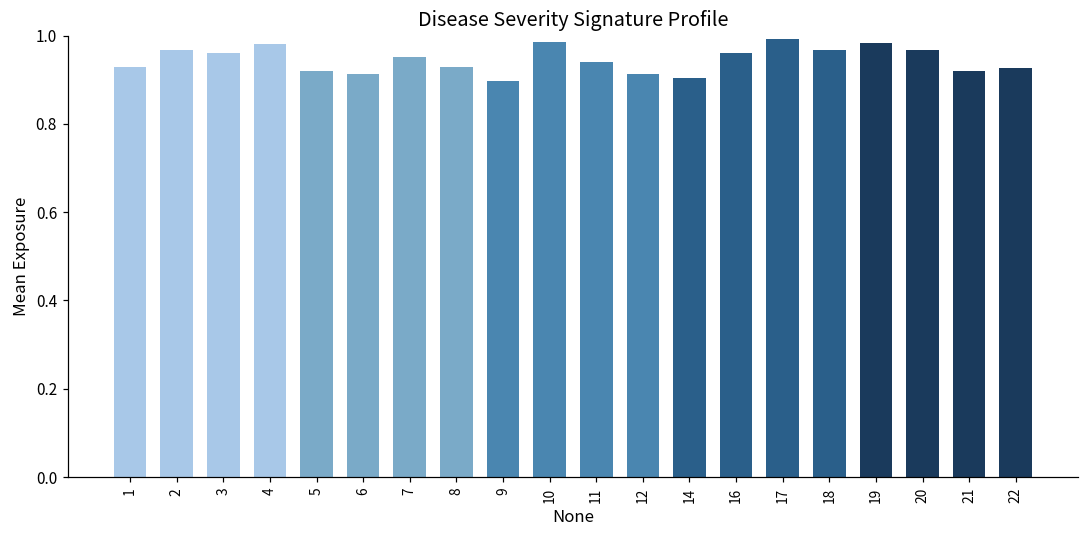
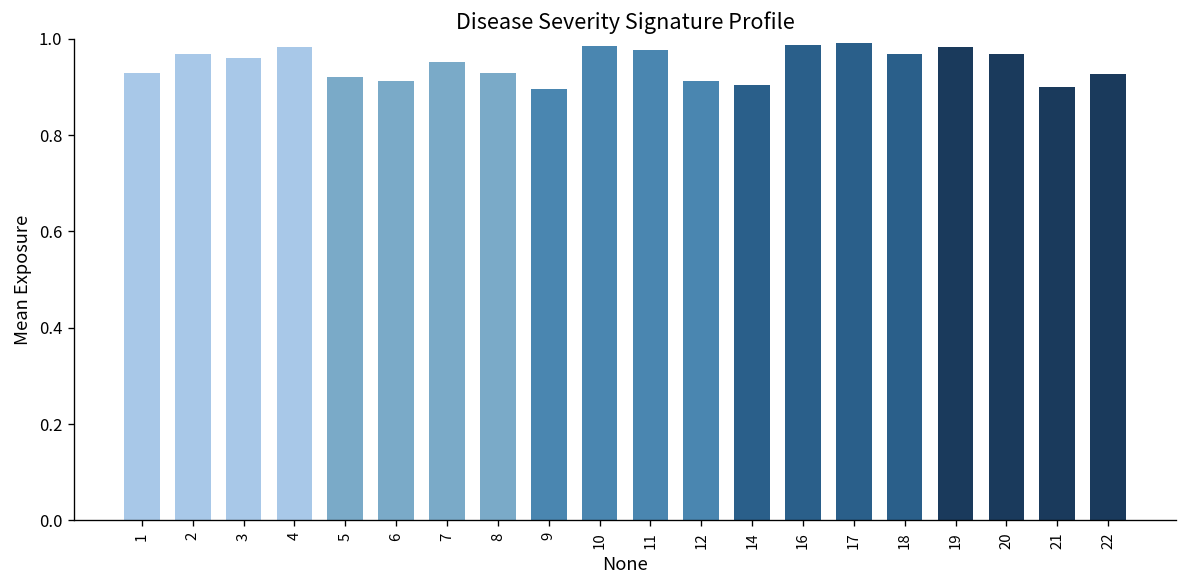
  {
    "1": 0.93,
    "2": 0.97,
    "3": 0.96,
    "4": 0.98,
    "5": 0.92,
    "6": 0.91,
    "7": 0.95,
    "8": 0.93,
    "9": 0.90,
    "10": 0.99,
-   "11": 0.94,
+   "11": 0.98,
    "12": 0.91,
    "14": 0.90,
-   "16": 0.96,
+   "16": 0.99,
    "17": 0.99,
    "18": 0.97,
    "19": 0.98,
    "20": 0.97,
-   "21": 0.92,
+   "21": 0.90,
    "22": 0.93
  }
